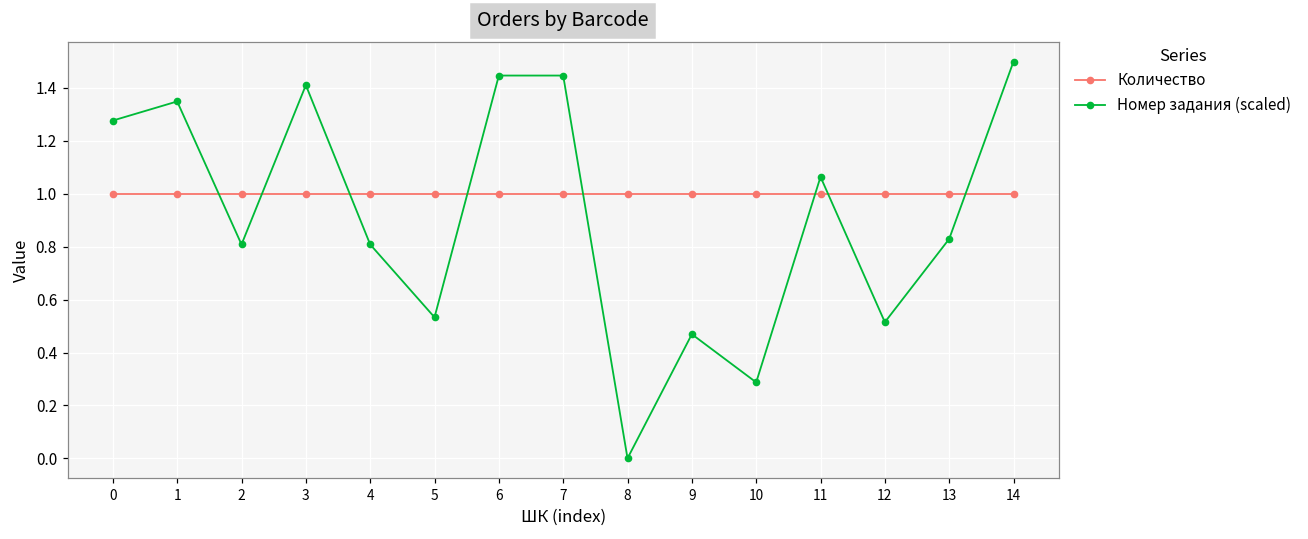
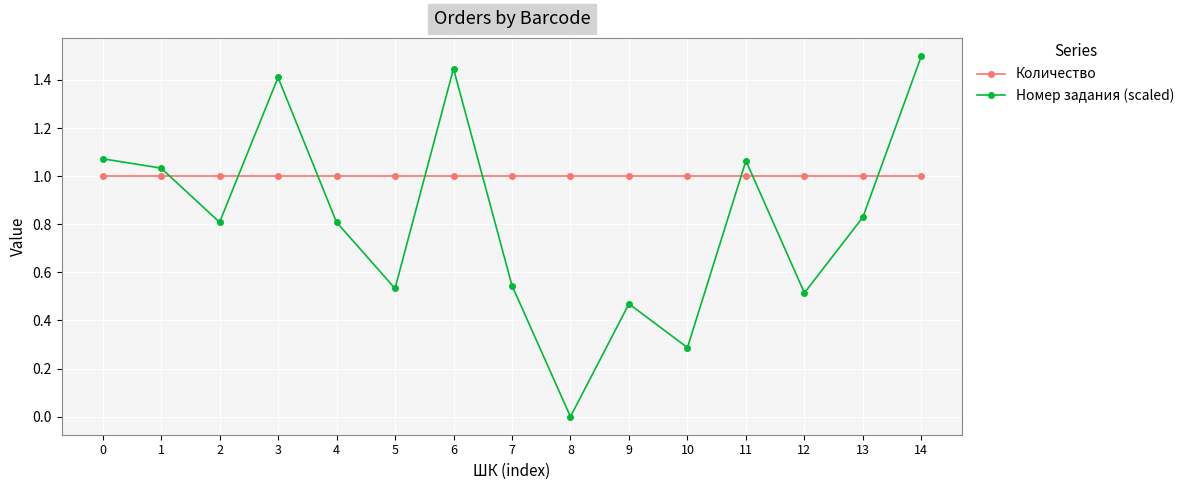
  {
    "Количество": {
      "0": 1.00,
      "1": 1.00,
      "2": 1.00,
      "3": 1.00,
      "4": 1.00,
      "5": 1.00,
      "6": 1.00,
      "7": 1.00,
      "8": 1.00,
      "9": 1.00,
      "10": 1.00,
      "11": 1.00,
      "12": 1.00,
      "13": 1.00,
      "14": 1.00
    },
    "Номер задания (scaled)": {
-     "0": 1.28,
-     "1": 1.35,
+     "0": 1.07,
+     "1": 1.03,
      "2": 0.81,
      "3": 1.41,
      "4": 0.81,
      "5": 0.53,
      "6": 1.45,
-     "7": 1.45,
+     "7": 0.55,
      "8": 0.00,
      "9": 0.47,
      "10": 0.29,
      "11": 1.06,
      "12": 0.51,
      "13": 0.83,
      "14": 1.50
    }
  }
